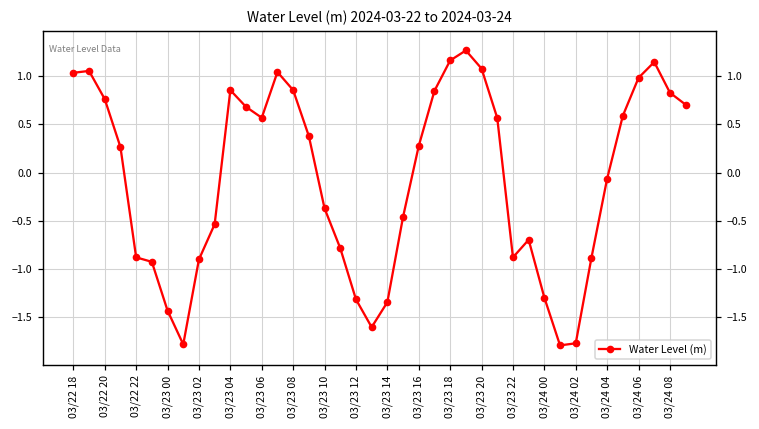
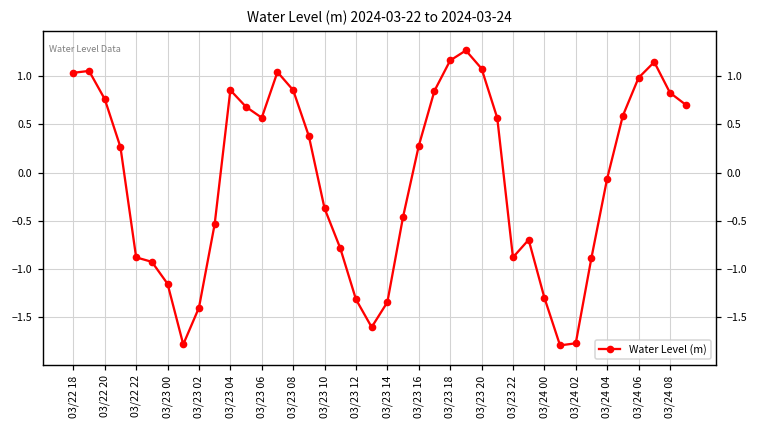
  {
    "03/22 18": 1.0,
    "03/22 20": 0.8,
    "03/22 22": -0.9,
-   "03/23 00": -1.4,
-   "03/23 02": -0.9,
+   "03/23 00": -1.2,
+   "03/23 02": -1.4,
    "03/23 04": 0.9,
    "03/23 06": 0.6,
    "03/23 08": 0.9,
    "03/23 10": -0.4,
    "03/23 12": -1.3,
    "03/23 14": -1.3,
    "03/23 16": 0.3,
    "03/23 18": 1.2,
    "03/23 20": 1.1,
    "03/23 22": -0.9,
    "03/24 00": -1.3,
    "03/24 02": -1.8,
    "03/24 04": -0.1,
    "03/24 06": 1.0,
    "03/24 08": 0.8
  }
